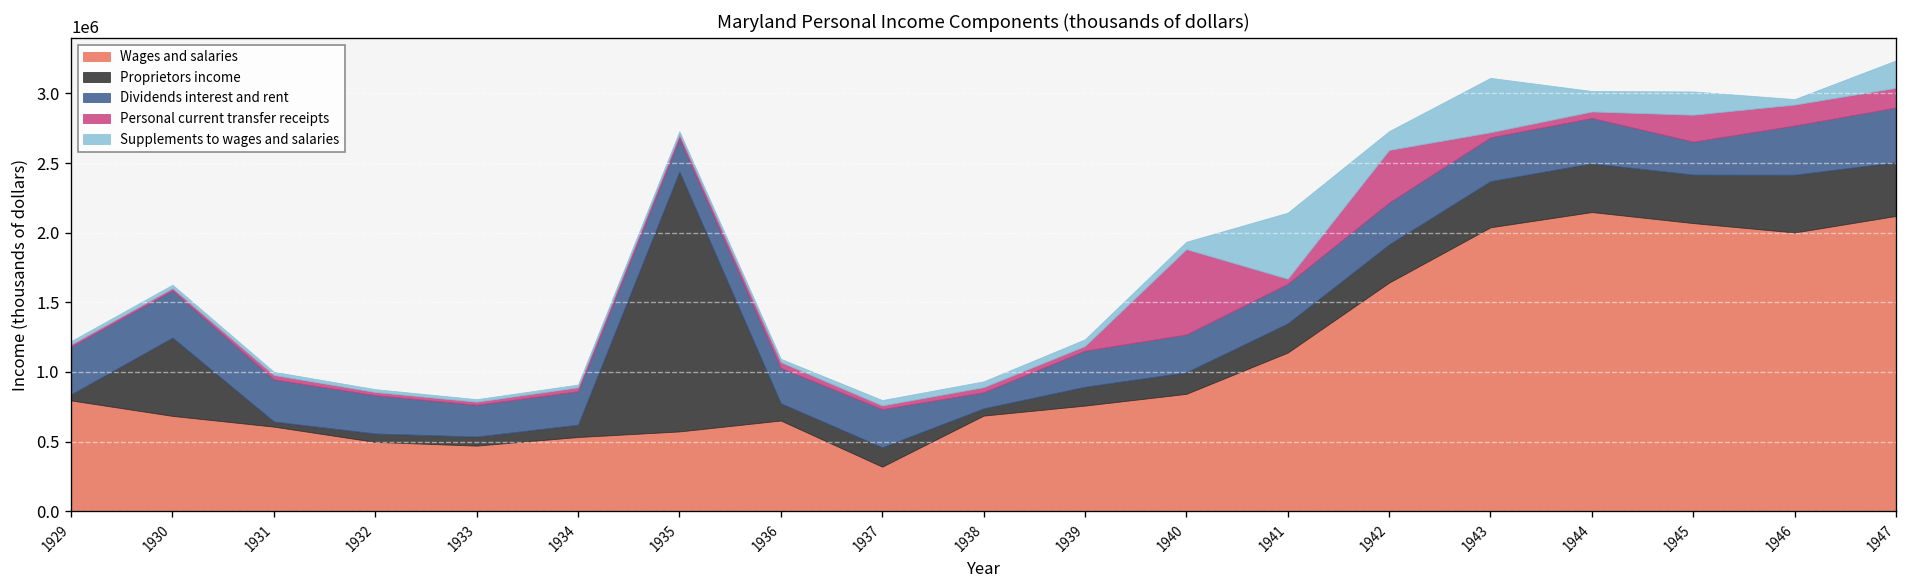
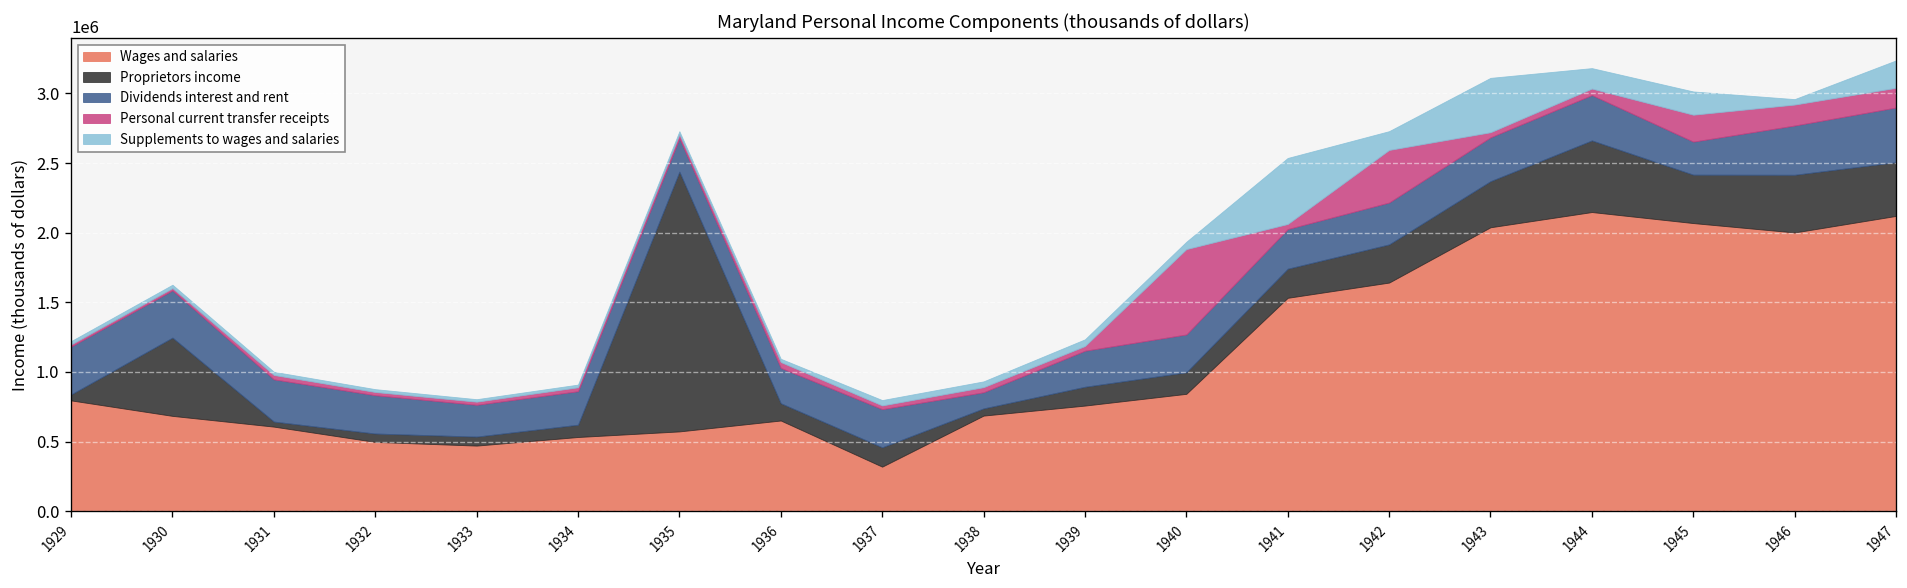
  {
    "Wages and salaries": {
      "1929": 800000,
      "1930": 680000,
      "1931": 610000,
      "1932": 500000,
      "1933": 470000,
      "1934": 530000,
      "1935": 570000,
      "1936": 650000,
      "1937": 320000,
      "1938": 690000,
      "1939": 760000,
      "1940": 840000,
-     "1941": 1140000,
+     "1941": 1530000,
      "1942": 1640000,
      "1943": 2040000,
      "1944": 2150000,
      "1945": 2070000,
      "1946": 2000000,
      "1947": 2120000
    },
    "Proprietors income": {
      "1929": 40000,
      "1930": 560000,
      "1931": 40000,
      "1932": 60000,
      "1933": 60000,
      "1934": 90000,
      "1935": 1870000,
      "1936": 120000,
      "1937": 140000,
      "1938": 50000,
      "1939": 140000,
      "1940": 150000,
      "1941": 210000,
      "1942": 270000,
      "1943": 330000,
-     "1944": 350000,
+     "1944": 510000,
      "1945": 350000,
      "1946": 410000,
      "1947": 390000
    },
    "Dividends interest and rent": {
      "1931": 300000,
      "1932": 280000,
      "1933": 230000,
      "1934": 240000,
      "1935": 240000,
      "1936": 250000,
      "1937": 270000,
      "1938": 120000,
      "1939": 260000,
      "1940": 270000,
      "1941": 280000,
      "1942": 300000,
      "1943": 310000,
      "1944": 330000,
      "1945": 240000,
      "1946": 350000,
      "1947": 390000
    },
    "Personal current transfer receipts": {
      "1931": 30000,
      "1935": 30000,
      "1936": 40000,
      "1937": 30000,
      "1938": 40000,
      "1939": 30000,
      "1940": 610000,
      "1941": 40000,
      "1942": 380000,
      "1943": 40000,
      "1944": 50000,
      "1945": 190000,
      "1946": 150000,
      "1947": 140000
    },
    "Supplements to wages and salaries": {
      "1929": 20000,
      "1930": 20000,
      "1931": 20000,
      "1935": 20000,
      "1936": 20000,
      "1937": 40000,
      "1938": 40000,
      "1939": 50000,
      "1940": 50000,
      "1941": 470000,
      "1942": 130000,
      "1943": 390000,
      "1944": 150000,
      "1945": 170000,
      "1946": 40000,
      "1947": 200000
    }
  }
